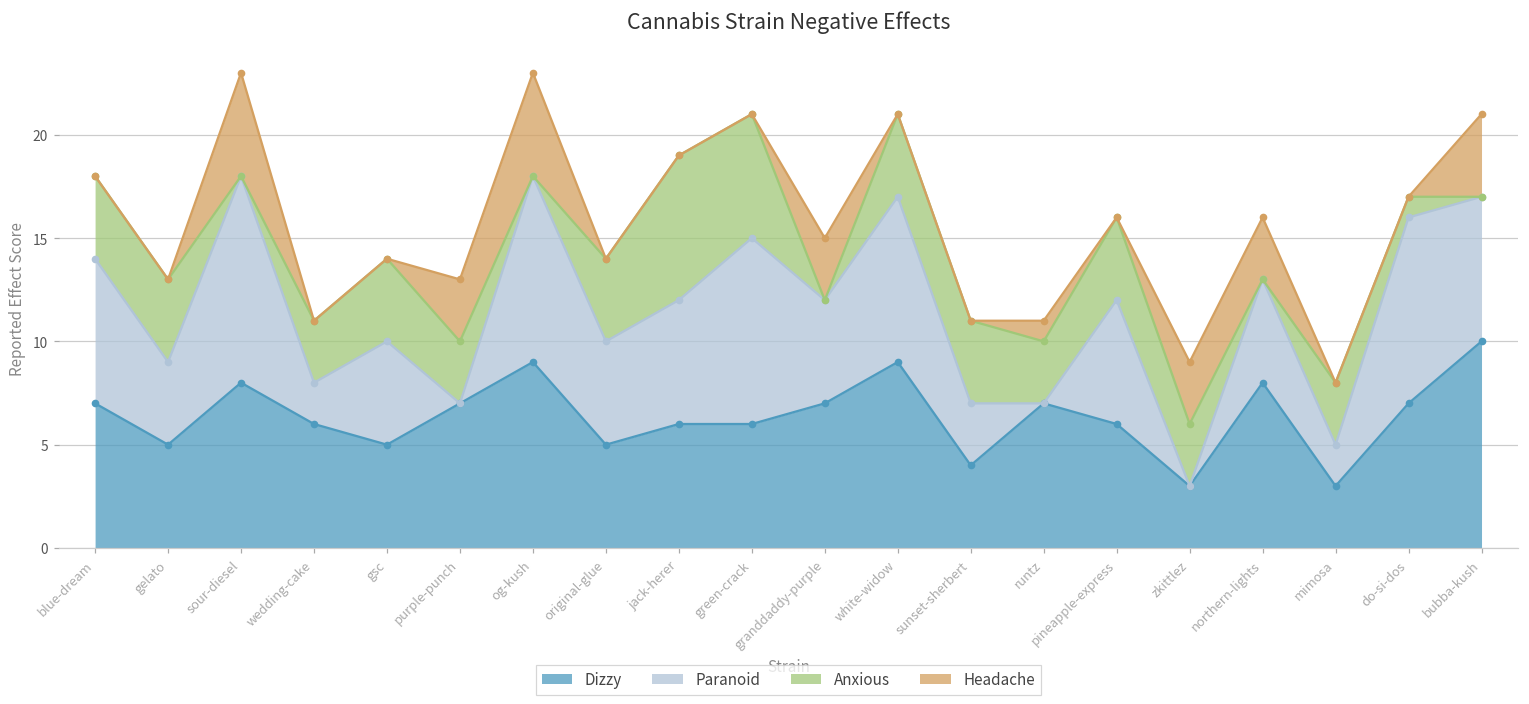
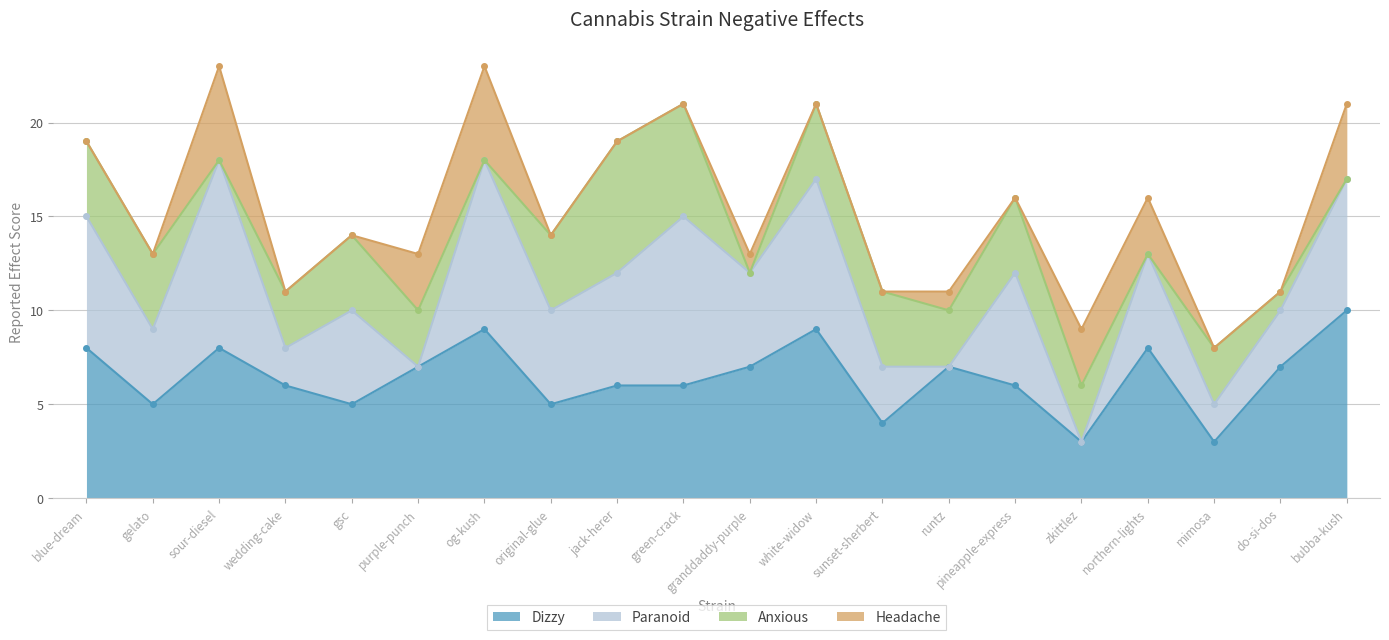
  {
    "Dizzy": {
-     "blue-dream": 7,
+     "blue-dream": 8,
      "gelato": 5,
      "sour-diesel": 8,
      "wedding-cake": 6,
      "gsc": 5,
      "og-kush": 9,
      "original-glue": 5,
      "jack-herer": 6,
      "green-crack": 6,
      "granddaddy-purple": 7,
      "white-widow": 9,
      "sunset-sherbert": 4,
      "pineapple-express": 6,
      "northern-lights": 8,
      "mimosa": 3,
      "do-si-dos": 7,
      "bubba-kush": 10
    },
    "Paranoid": {
      "blue-dream": 7,
      "gelato": 4,
      "wedding-cake": 2,
      "gsc": 5,
      "original-glue": 5,
      "jack-herer": 6,
      "green-crack": 9,
      "white-widow": 8,
      "sunset-sherbert": 3,
      "pineapple-express": 6,
      "mimosa": 2,
-     "do-si-dos": 9
+     "do-si-dos": 3
    },
    "Anxious": {
      "purple-punch": 3,
      "runtz": 3,
      "zkittlez": 3
    },
    "Headache": {
      "sour-diesel": 5,
      "purple-punch": 3,
      "og-kush": 5,
-     "granddaddy-purple": 3,
+     "granddaddy-purple": 1,
      "runtz": 1,
      "zkittlez": 3,
      "northern-lights": 3,
      "bubba-kush": 4
    }
  }
